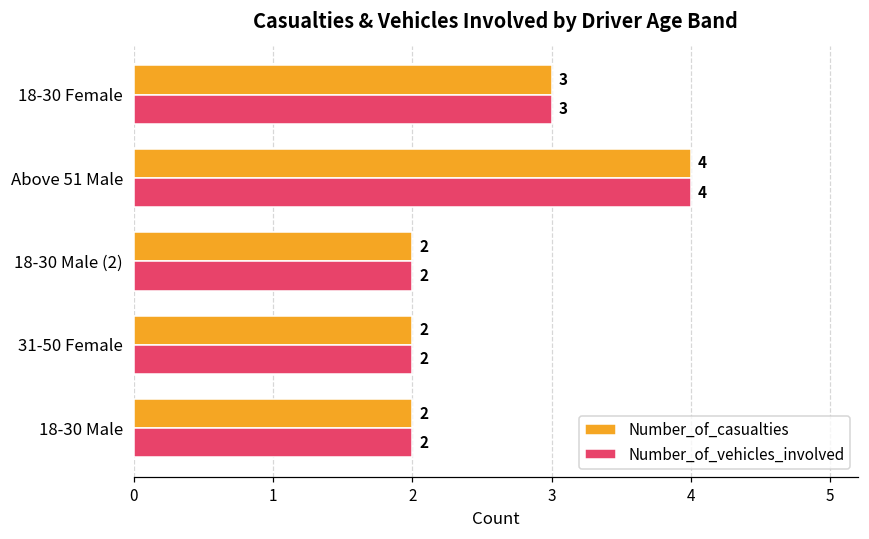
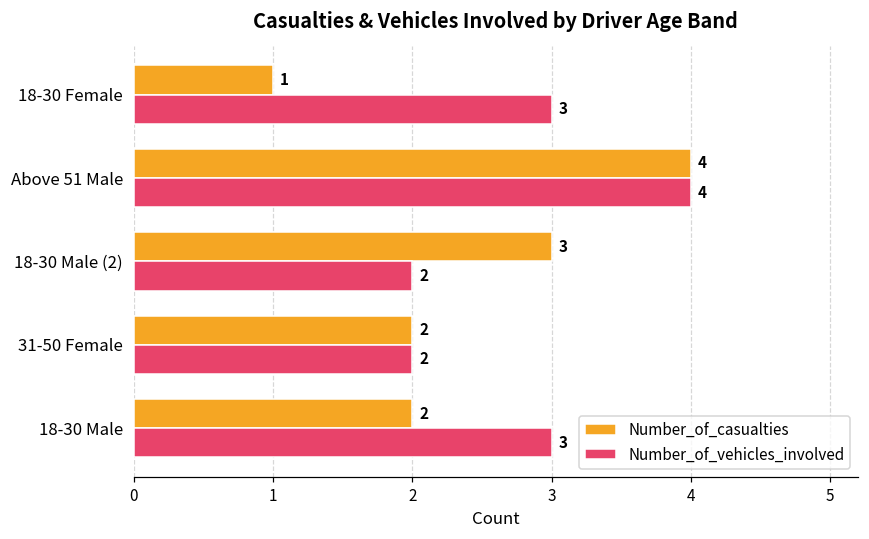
  {
    "Number_of_casualties": {
-     "18-30 Female": 3,
+     "18-30 Female": 1,
      "Above 51 Male": 4,
-     "18-30 Male (2)": 2,
+     "18-30 Male (2)": 3,
      "31-50 Female": 2,
      "18-30 Male": 2
    },
    "Number_of_vehicles_involved": {
      "18-30 Female": 3,
      "Above 51 Male": 4,
      "18-30 Male (2)": 2,
      "31-50 Female": 2,
-     "18-30 Male": 2
+     "18-30 Male": 3
    }
  }
